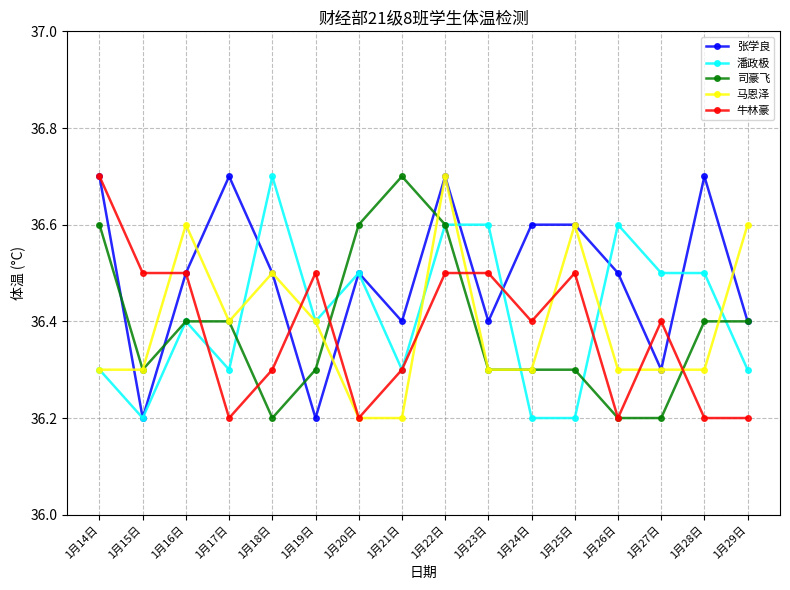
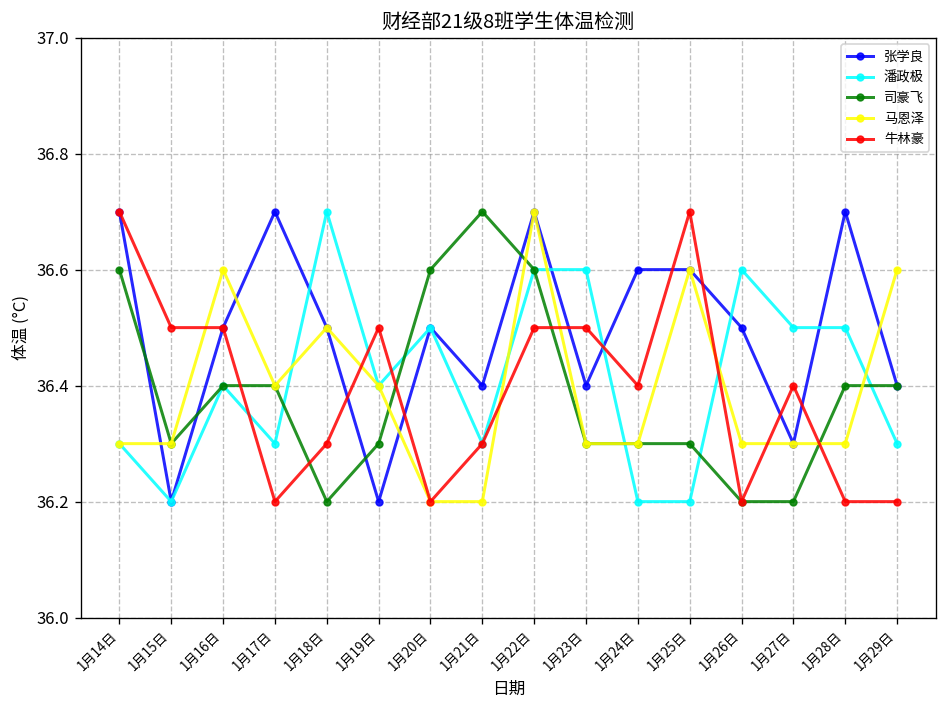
  {
    "张学良": {
      "1月17日": 36.7,
      "1月19日": 36.2,
      "1月21日": 36.4,
      "1月23日": 36.4,
      "1月24日": 36.6,
      "1月26日": 36.5,
      "1月28日": 36.7
    },
    "潘政极": {
      "1月17日": 36.3,
      "1月18日": 36.7,
      "1月23日": 36.6,
      "1月24日": 36.2,
      "1月25日": 36.2,
      "1月26日": 36.6,
      "1月27日": 36.5,
      "1月28日": 36.5,
      "1月29日": 36.3
    },
    "司豪飞": {
      "1月14日": 36.6,
      "1月18日": 36.2,
      "1月19日": 36.3,
      "1月20日": 36.6,
      "1月21日": 36.7,
      "1月25日": 36.3,
      "1月27日": 36.2,
      "1月28日": 36.4
    },
    "马恩泽": {
      "1月16日": 36.6,
      "1月21日": 36.2,
      "1月26日": 36.3,
      "1月28日": 36.3,
      "1月29日": 36.6
    },
    "牛林豪": {
      "1月15日": 36.5,
      "1月17日": 36.2,
      "1月18日": 36.3,
      "1月19日": 36.5,
      "1月22日": 36.5,
      "1月23日": 36.5,
      "1月24日": 36.4,
-     "1月25日": 36.5,
+     "1月25日": 36.7,
      "1月27日": 36.4,
      "1月28日": 36.2,
      "1月29日": 36.2
    }
  }
